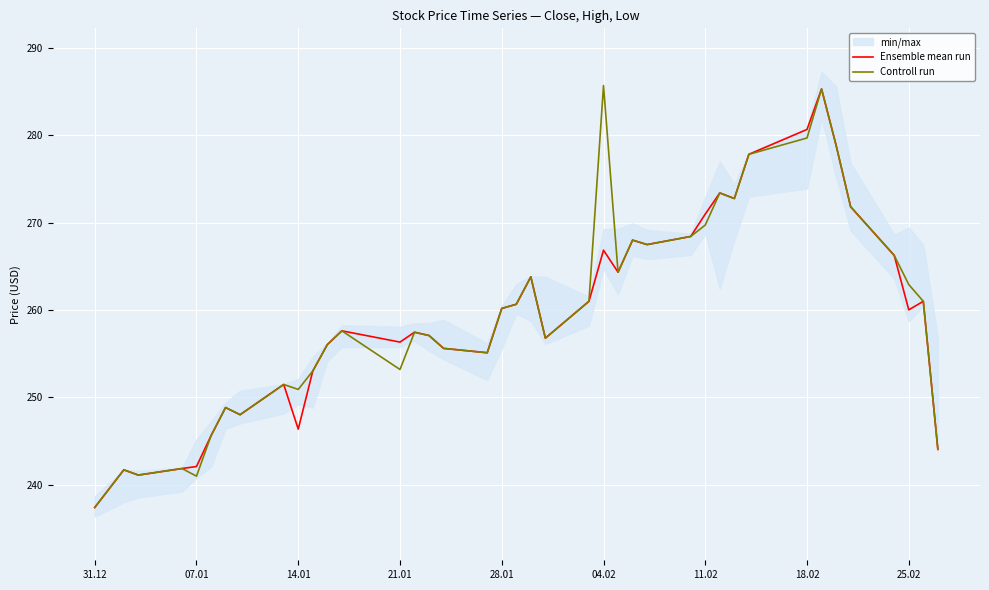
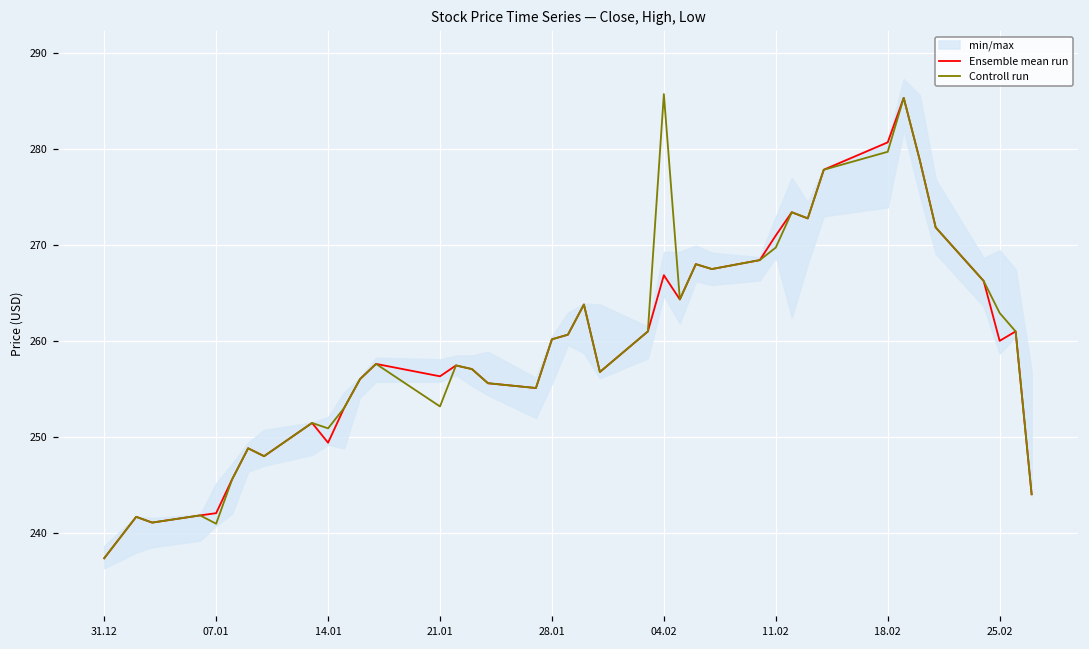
  {
    "Ensemble mean run": {
      "07.01": 242,
-     "14.01": 246,
+     "14.01": 249,
      "21.01": 256,
      "04.02": 267,
      "11.02": 271,
      "25.02": 260
    },
    "Controll run": {
      "07.01": 241,
      "14.01": 251,
      "21.01": 253,
      "04.02": 286,
      "11.02": 270,
      "18.02": 280,
      "25.02": 263
    }
  }
